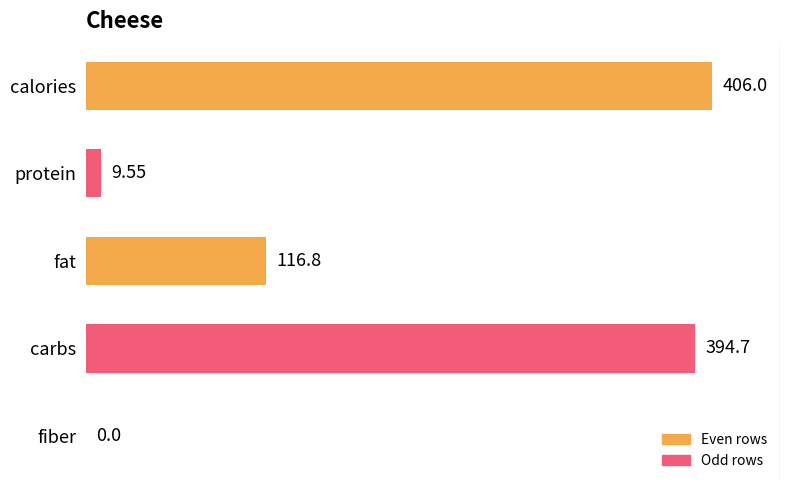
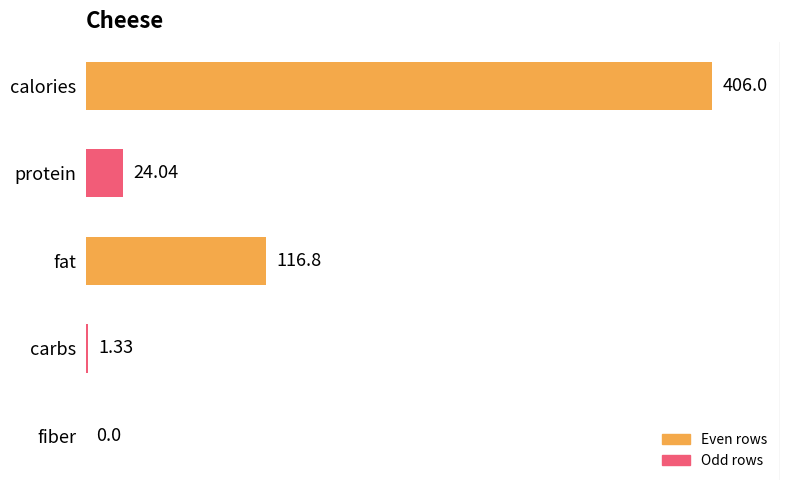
  {
    "calories": 406.0,
-   "protein": 9.55,
+   "protein": 24.04,
    "fat": 116.8,
-   "carbs": 394.7,
+   "carbs": 1.33,
    "fiber": 0.0
  }
